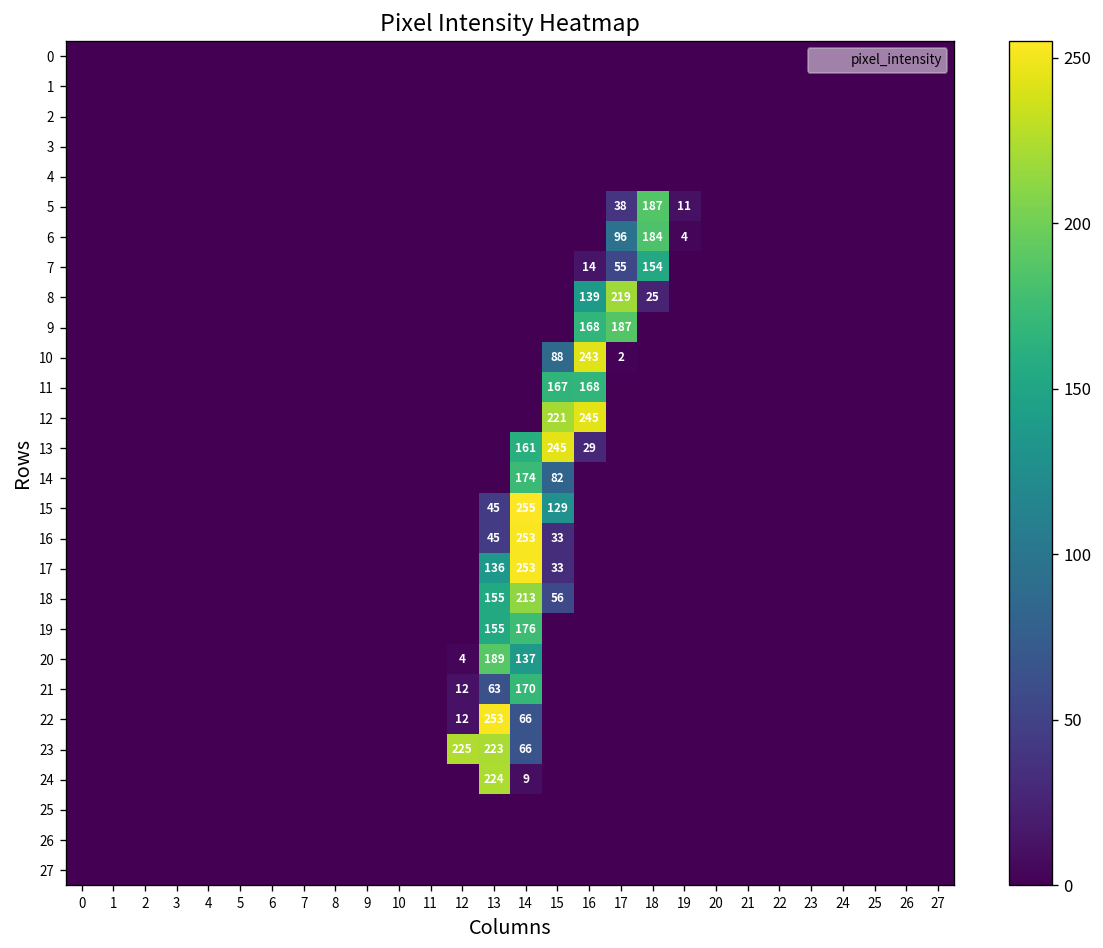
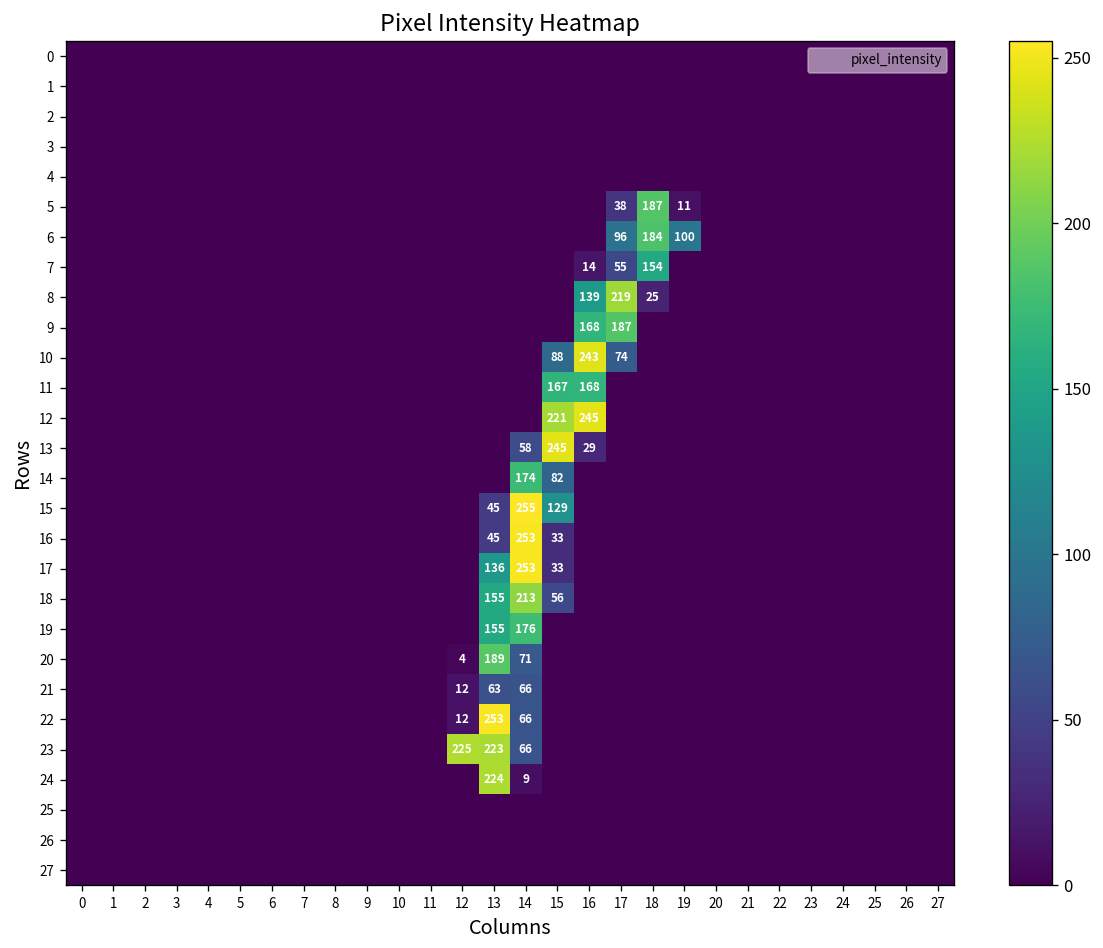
  {
    "5": {
      "17": 38,
      "18": 187,
      "19": 11
    },
    "6": {
      "17": 96,
      "18": 184,
-     "19": 4
+     "19": 100
    },
    "7": {
      "16": 14,
      "17": 55,
      "18": 154
    },
    "8": {
      "16": 139,
      "17": 219,
      "18": 25
    },
    "9": {
      "16": 168,
      "17": 187
    },
    "10": {
      "15": 88,
      "16": 243,
-     "17": 2
+     "17": 74
    },
    "11": {
      "15": 167,
      "16": 168
    },
    "12": {
      "15": 221,
      "16": 245
    },
    "13": {
-     "14": 161,
+     "14": 58,
      "15": 245,
      "16": 29
    },
    "14": {
      "14": 174,
      "15": 82
    },
    "15": {
      "13": 45,
      "14": 255,
      "15": 129
    },
    "16": {
      "13": 45,
      "14": 253,
      "15": 33
    },
    "17": {
      "13": 136,
      "14": 253,
      "15": 33
    },
    "18": {
      "13": 155,
      "14": 213,
      "15": 56
    },
    "19": {
      "13": 155,
      "14": 176
    },
    "20": {
      "12": 4,
      "13": 189,
-     "14": 137
+     "14": 71
    },
    "21": {
      "12": 12,
      "13": 63,
-     "14": 170
+     "14": 66
    },
    "22": {
      "12": 12,
      "13": 253,
      "14": 66
    },
    "23": {
      "12": 225,
      "13": 223,
      "14": 66
    },
    "24": {
      "13": 224,
      "14": 9
    }
  }
